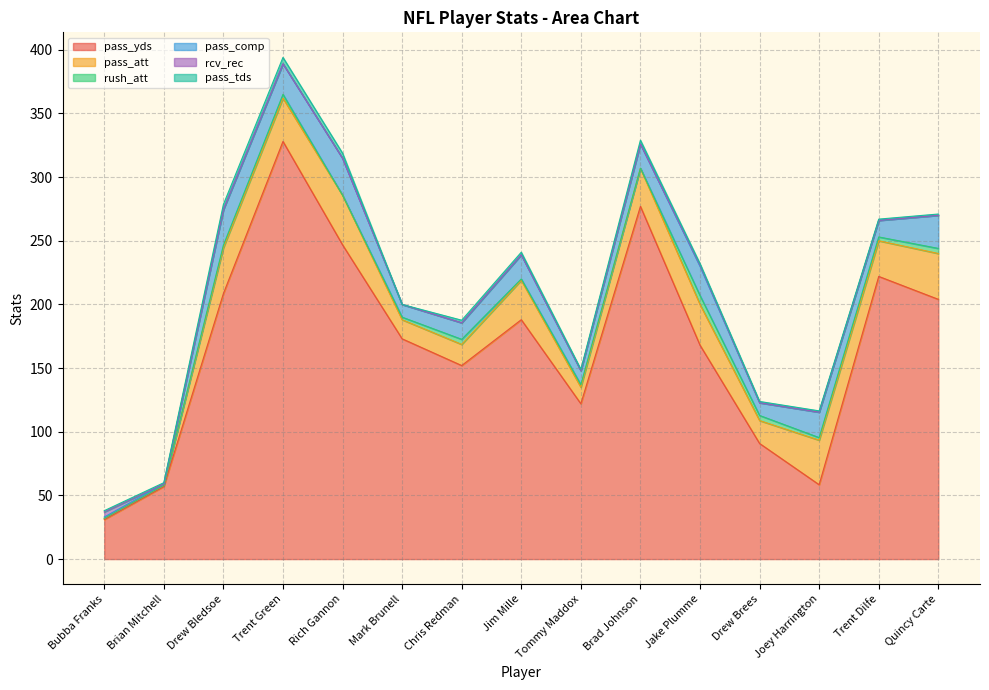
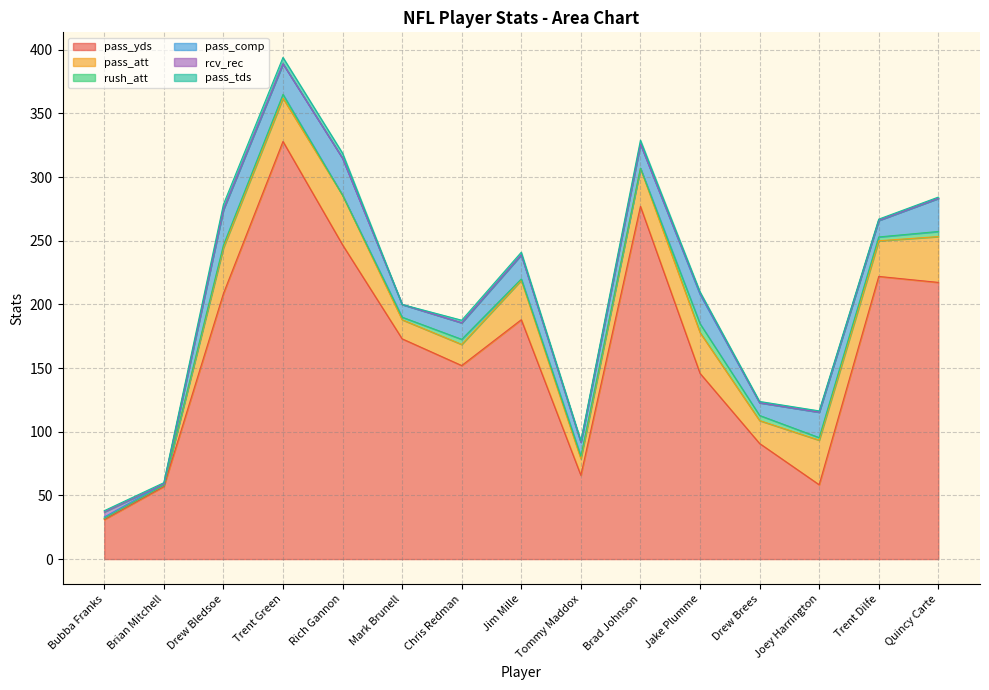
  {
    "pass_yds": {
      "Drew Bledsoe": 209,
      "Trent Green": 328,
      "Rich Gannon": 247,
      "Mark Brunell": 173,
      "Chris Redman": 152,
      "Jim Mille": 188,
-     "Tommy Maddox": 122,
+     "Tommy Maddox": 66,
      "Brad Johnson": 277,
-     "Jake Plumme": 168,
+     "Jake Plumme": 146,
      "Drew Brees": 91,
      "Joey Harrington": 58,
      "Trent Dilfe": 222,
-     "Quincy Carte": 204
+     "Quincy Carte": 217
    },
    "pass_att": {
      "Drew Bledsoe": 36,
      "Trent Green": 34,
      "Chris Redman": 17,
      "Jake Plumme": 32,
      "Drew Brees": 18,
      "Joey Harrington": 35,
      "Trent Dilfe": 28,
      "Quincy Carte": 36
    }
  }
